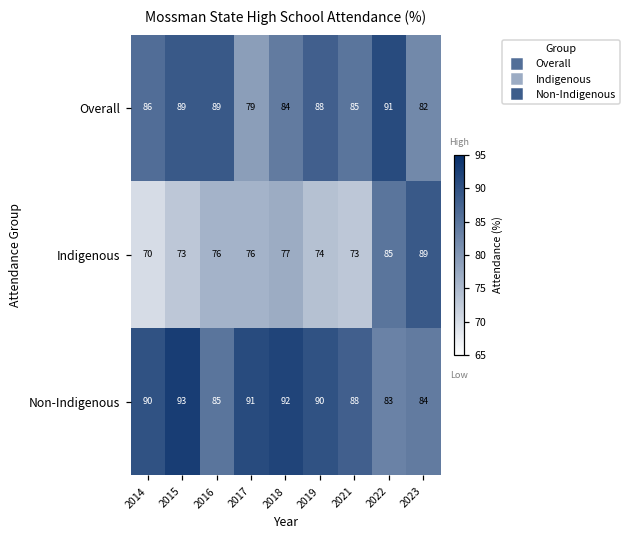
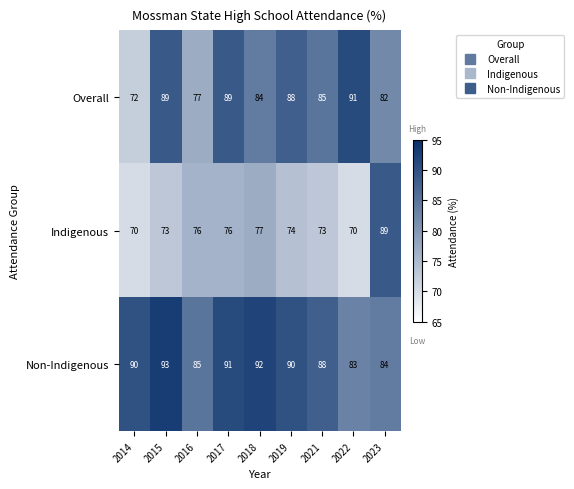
  {
    "Overall": {
-     "2014": 86,
+     "2014": 72,
      "2015": 89,
-     "2016": 89,
-     "2017": 79,
+     "2016": 77,
+     "2017": 89,
      "2018": 84,
      "2019": 88,
      "2021": 85,
      "2022": 91,
      "2023": 82
    },
    "Indigenous": {
      "2014": 70,
      "2015": 73,
      "2016": 76,
      "2017": 76,
      "2018": 77,
      "2019": 74,
      "2021": 73,
-     "2022": 85,
+     "2022": 70,
      "2023": 89
    },
    "Non-Indigenous": {
      "2014": 90,
      "2015": 93,
      "2016": 85,
      "2017": 91,
      "2018": 92,
      "2019": 90,
      "2021": 88,
      "2022": 83,
      "2023": 84
    }
  }
